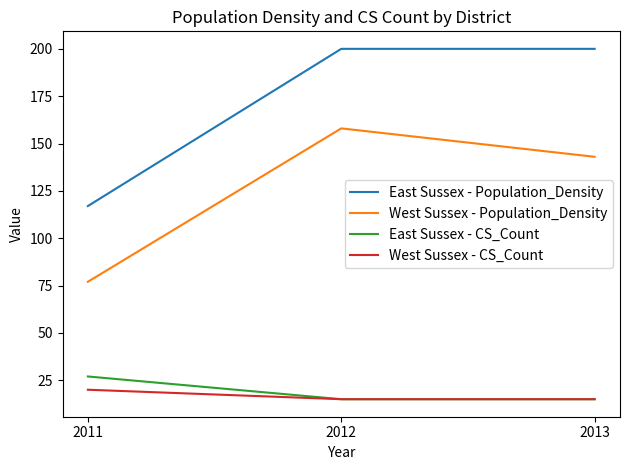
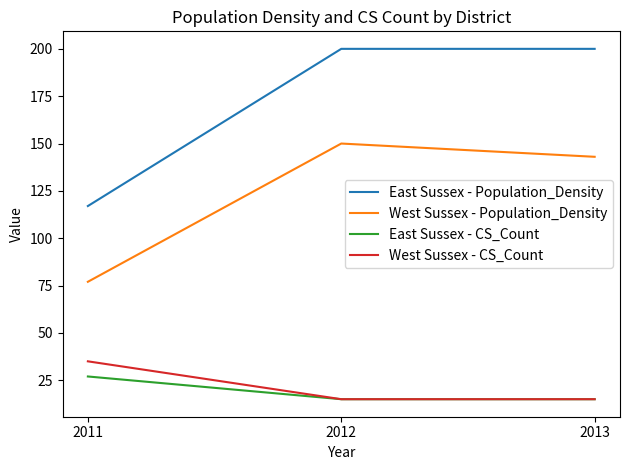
  {
    "East Sussex - Population_Density": {
      "2011": 117,
      "2012": 200,
      "2013": 200
    },
    "West Sussex - Population_Density": {
      "2011": 77,
-     "2012": 158,
+     "2012": 150,
      "2013": 143
    },
    "East Sussex - CS_Count": {
      "2011": 27
    },
    "West Sussex - CS_Count": {
-     "2011": 20
+     "2011": 35
    }
  }
